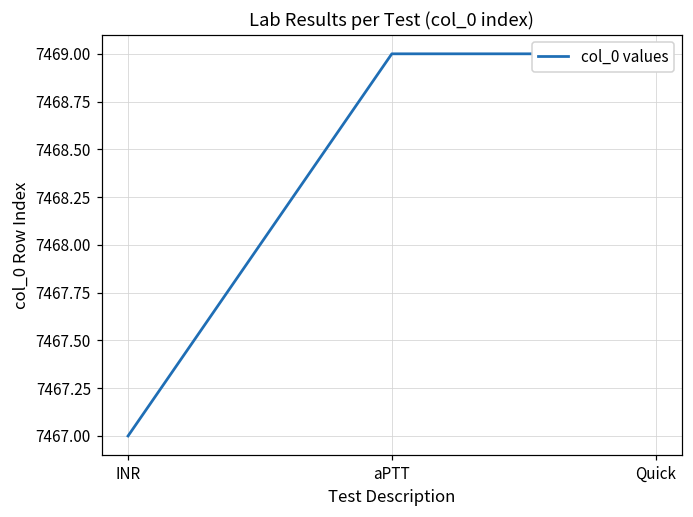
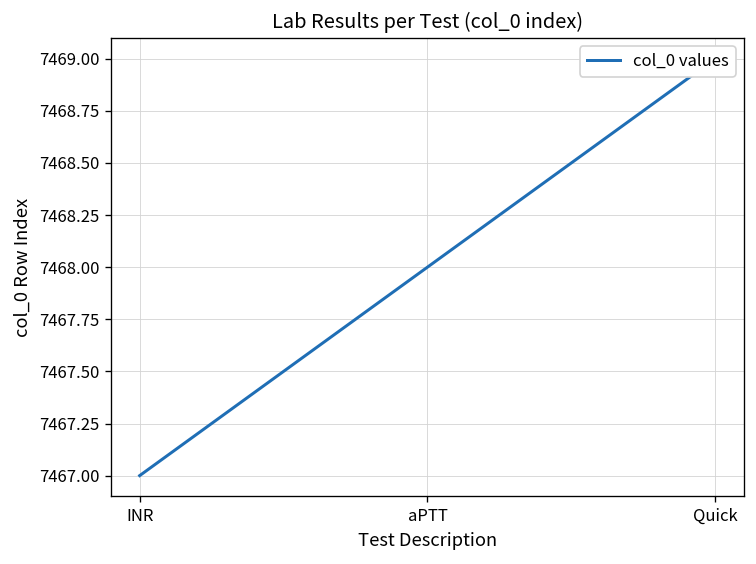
  {
    "INR": 7467,
-   "aPTT": 7469
+   "aPTT": 7468
  }
